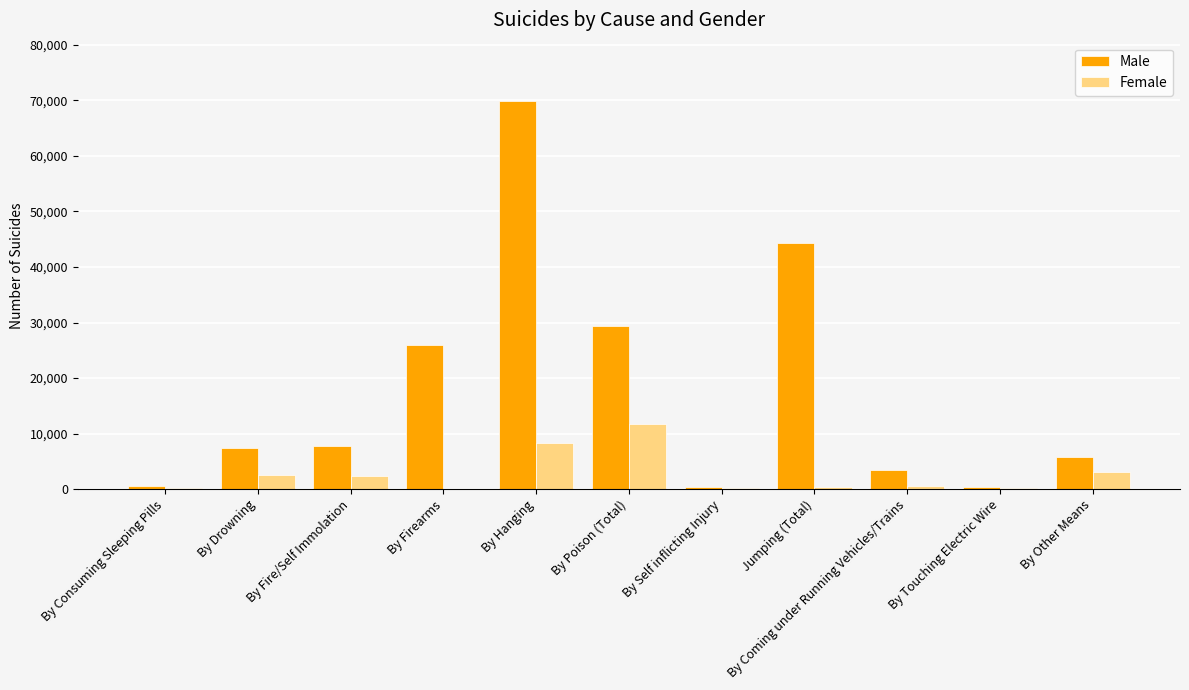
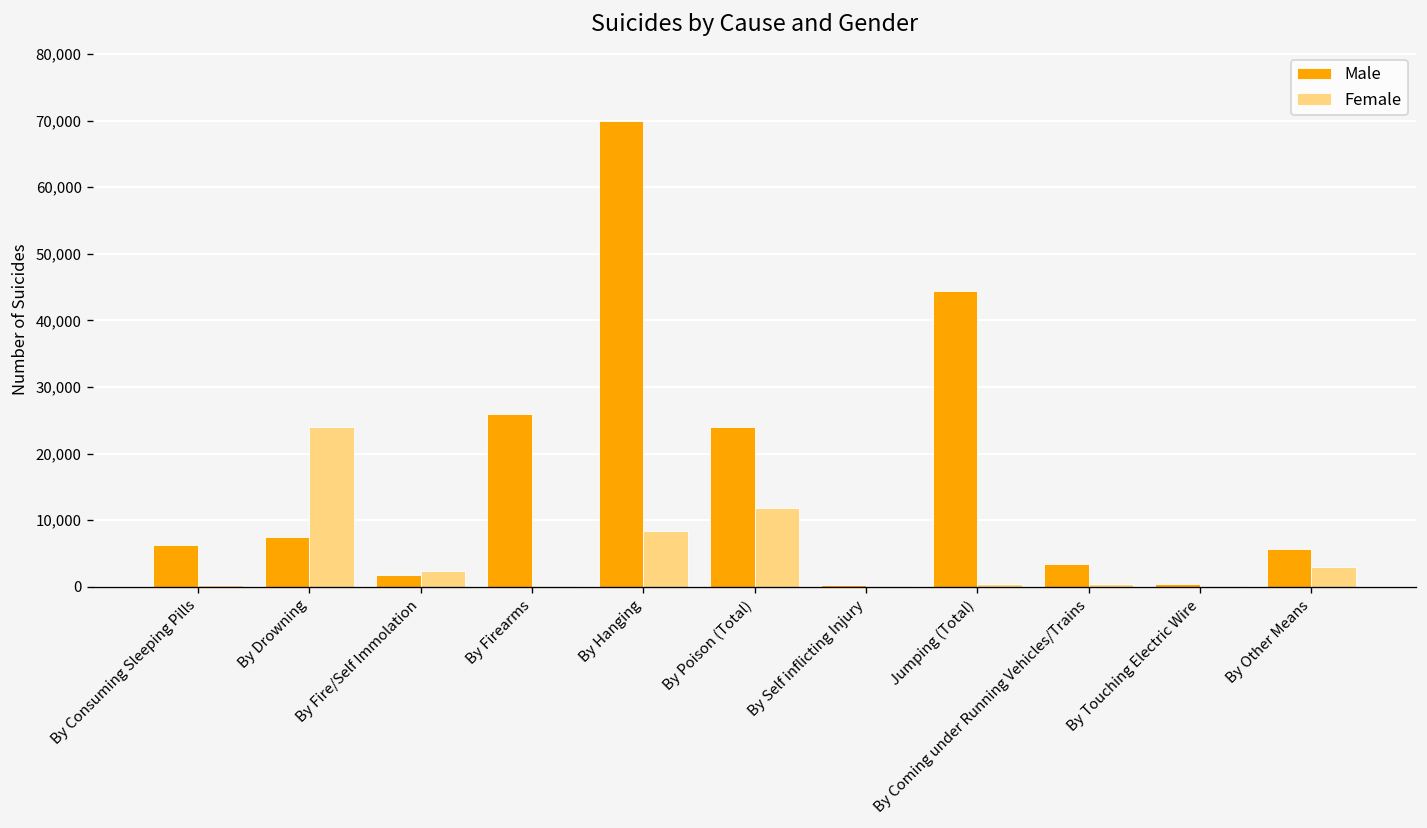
  {
    "Male": {
-     "By Consuming Sleeping Pills": "0",
+     "By Consuming Sleeping Pills": "6,000",
      "By Drowning": "7,000",
-     "By Fire/Self Immolation": "8,000",
+     "By Fire/Self Immolation": "2,000",
      "By Firearms": "26,000",
      "By Hanging": "70,000",
-     "By Poison (Total)": "29,000",
+     "By Poison (Total)": "24,000",
      "Jumping (Total)": "44,000",
      "By Coming under Running Vehicles/Trains": "3,000",
      "By Touching Electric Wire": "0",
      "By Other Means": "6,000"
    },
    "Female": {
-     "By Drowning": "3,000",
+     "By Drowning": "24,000",
      "By Fire/Self Immolation": "2,000",
      "By Hanging": "8,000",
      "By Poison (Total)": "12,000",
      "By Coming under Running Vehicles/Trains": "0",
      "By Other Means": "3,000"
    }
  }
